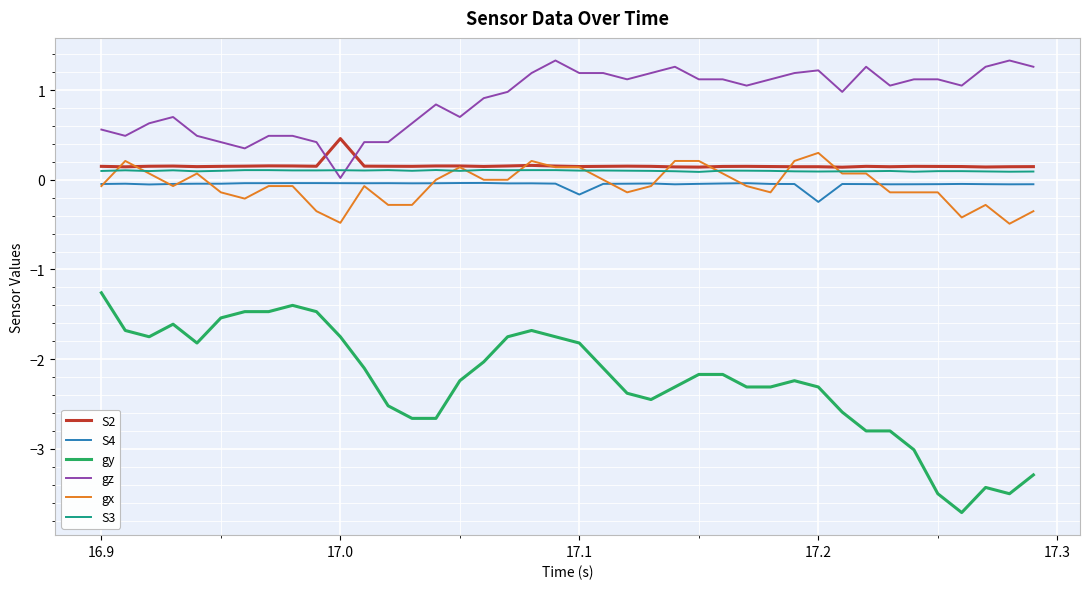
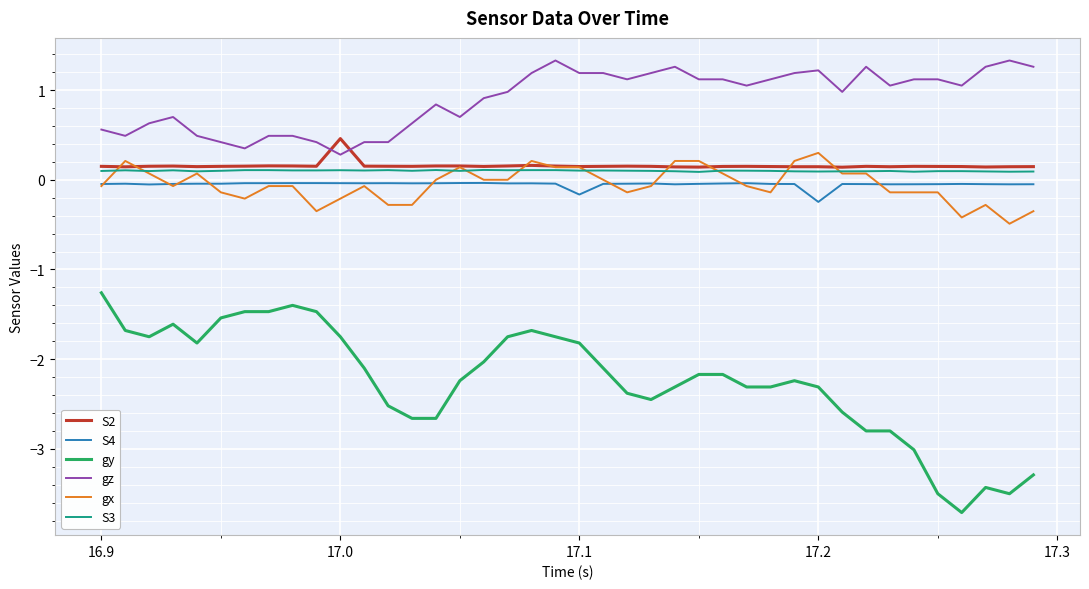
  {
    "S2": {
      "16.9": 0.1,
      "17.0": 0.5,
      "17.2": 0.1
    },
    "S4": {
      "17.0": 0.0,
      "17.1": -0.2,
      "17.2": -0.2
    },
    "gz": {
      "16.9": 0.6,
-     "17.0": 0.0,
+     "17.0": 0.3,
      "17.1": 1.2,
      "17.2": 1.2
    },
    "gx": {
-     "17.0": -0.5,
+     "17.0": -0.2,
      "17.2": 0.3
    }
  }
